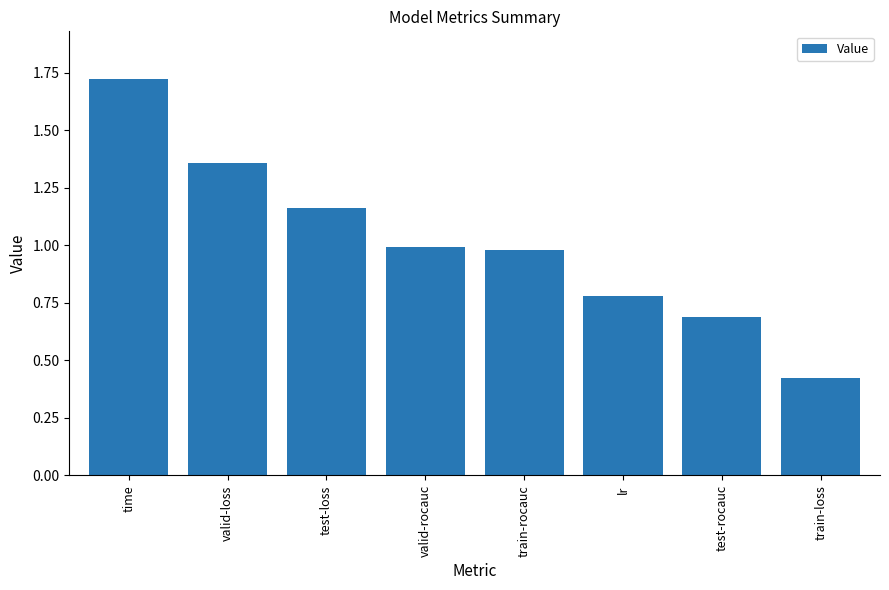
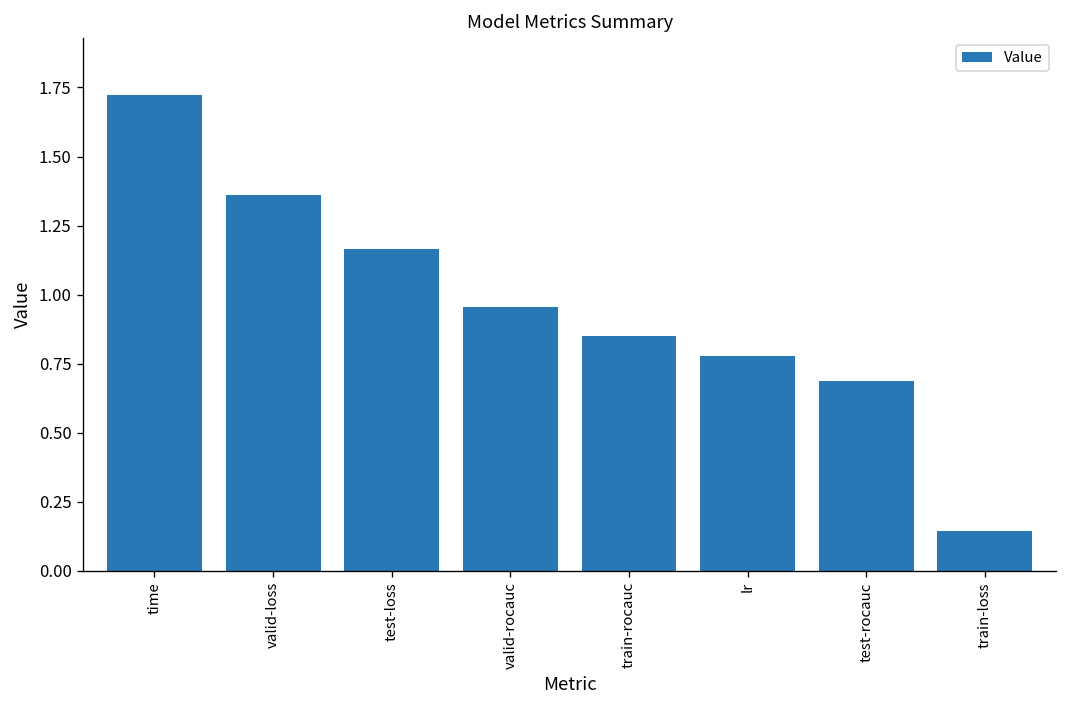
  {
    "time": 1.72,
    "valid-loss": 1.36,
    "test-loss": 1.16,
-   "valid-rocauc": 0.99,
-   "train-rocauc": 0.98,
+   "valid-rocauc": 0.95,
+   "train-rocauc": 0.85,
    "lr": 0.78,
    "test-rocauc": 0.69,
-   "train-loss": 0.42
+   "train-loss": 0.14
  }
